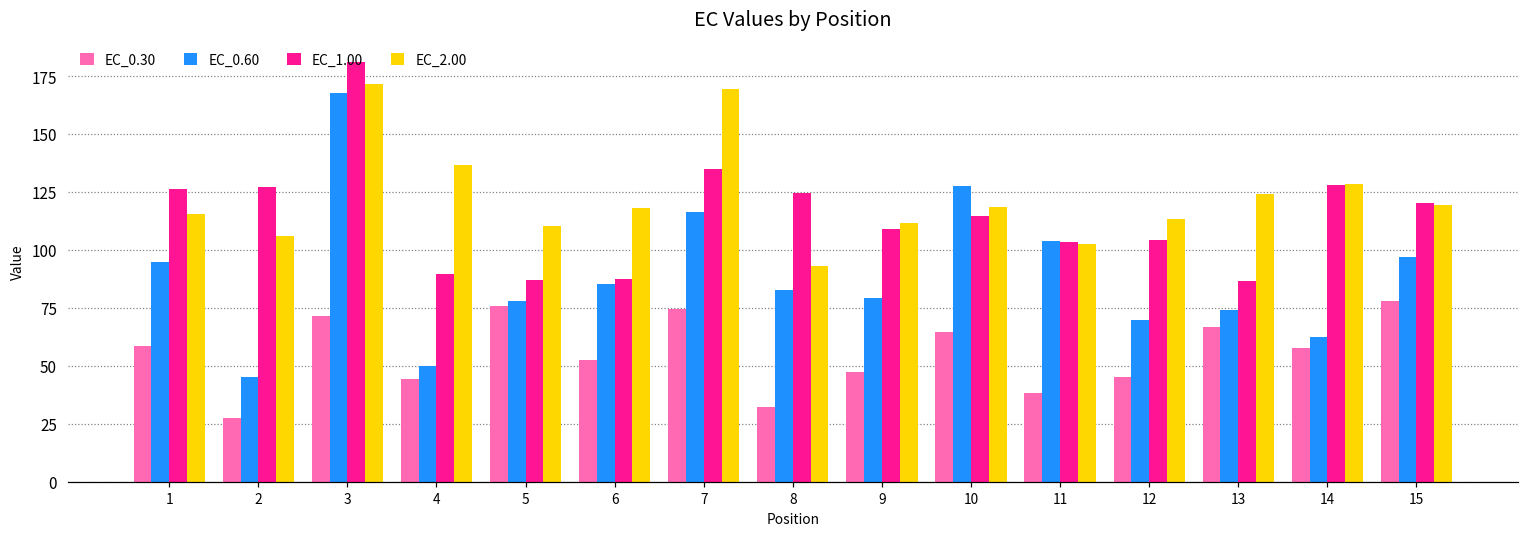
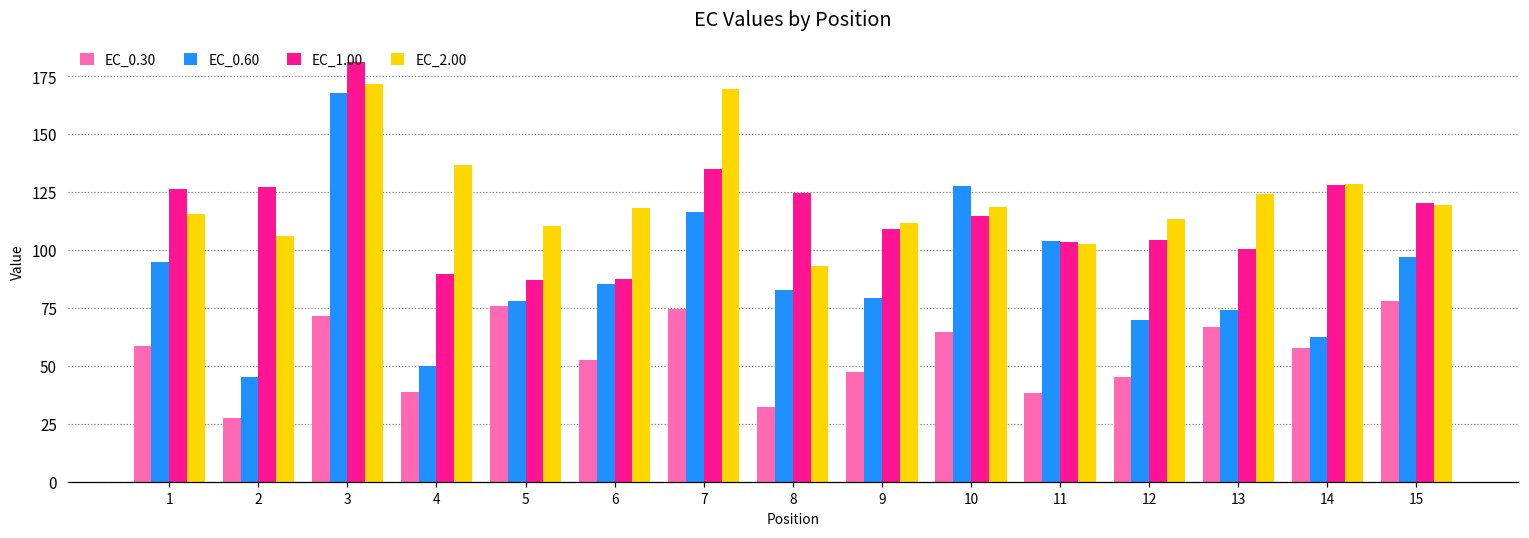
  {
    "EC_0.30": {
      "1": 59,
      "2": 27,
      "3": 71,
-     "4": 44,
+     "4": 38,
      "5": 76,
      "6": 53,
      "7": 75,
      "8": 32,
      "9": 47,
      "10": 65,
      "11": 38,
      "12": 45,
      "13": 67,
      "14": 58,
      "15": 78
    },
    "EC_0.60": {
      "1": 95,
      "2": 45,
      "3": 168,
      "4": 50,
      "5": 78,
      "6": 85,
      "7": 116,
      "8": 83,
      "9": 79,
      "10": 127,
      "11": 104,
      "12": 70,
      "13": 74,
      "14": 62,
      "15": 97
    },
    "EC_1.00": {
      "1": 126,
      "2": 127,
      "3": 181,
      "4": 89,
      "5": 87,
      "6": 87,
      "7": 135,
      "8": 124,
      "9": 109,
      "10": 115,
      "11": 103,
      "12": 104,
-     "13": 87,
+     "13": 100,
      "14": 128,
      "15": 120
    },
    "EC_2.00": {
      "1": 116,
      "2": 106,
      "3": 172,
      "4": 137,
      "5": 110,
      "6": 118,
      "7": 169,
      "8": 93,
      "9": 111,
      "10": 119,
      "11": 102,
      "12": 113,
      "13": 124,
      "14": 129,
      "15": 119
    }
  }
